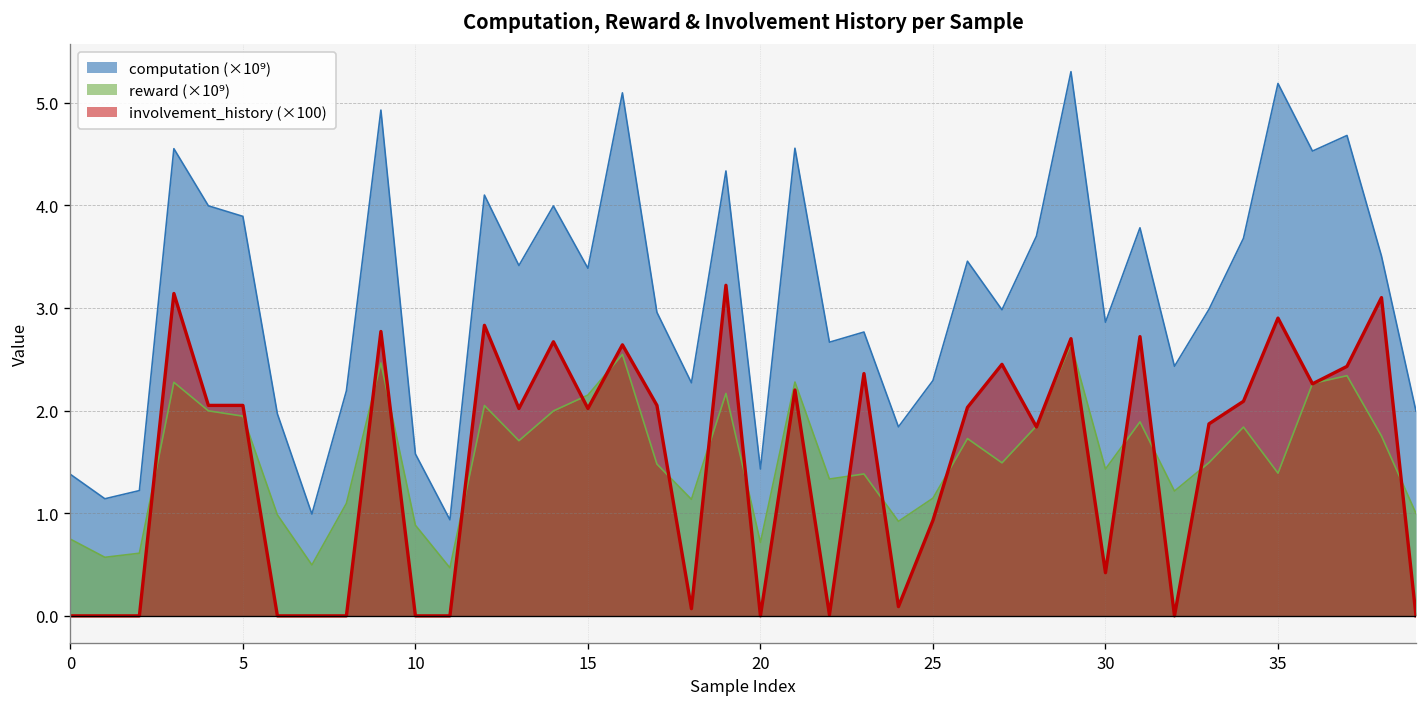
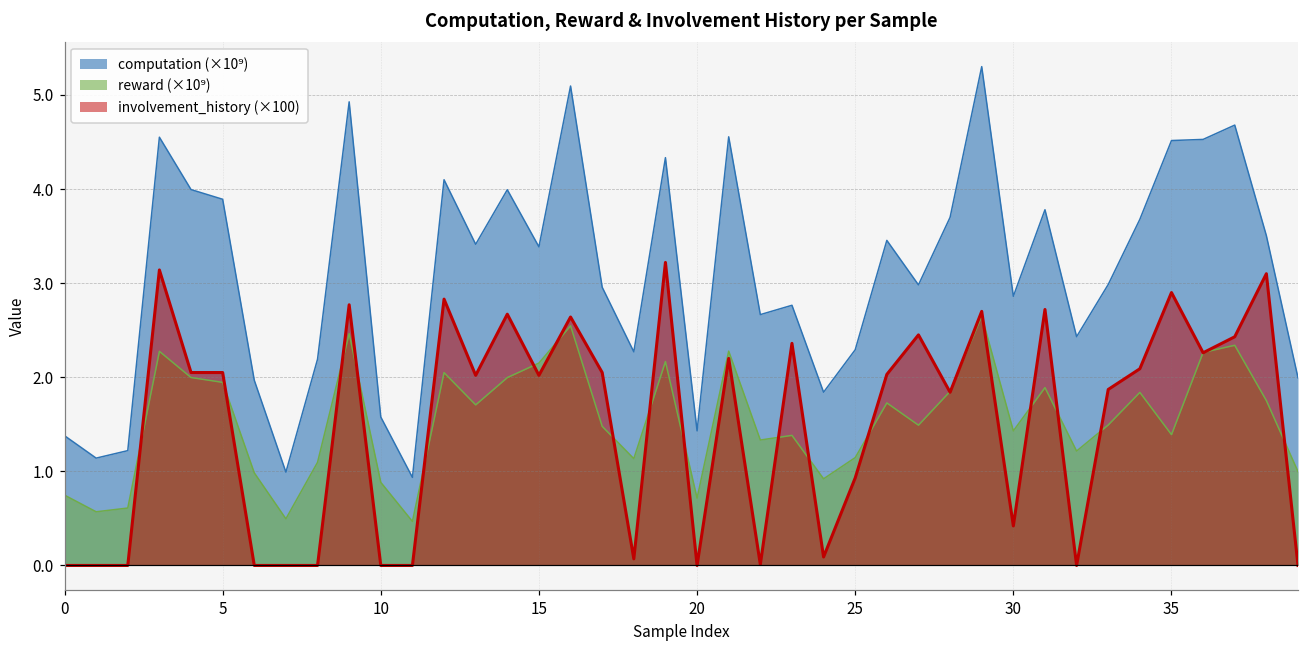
  {
    "computation (×10⁹)": {
      "0": 1.4,
      "5": 3.9,
      "10": 1.6,
      "15": 3.4,
      "20": 1.4,
      "25": 2.3,
      "30": 2.9,
-     "35": 5.2
+     "35": 4.5
    },
    "reward (×10⁹)": {
      "0": 0.7,
      "5": 1.9,
      "10": 0.9,
      "15": 2.2,
      "20": 0.7,
      "25": 1.1,
      "30": 1.4,
      "35": 1.4
    },
    "involvement_history (×100)": {
      "0": 0.0,
      "5": 2.1,
      "10": 0.0,
      "15": 2.0,
      "20": 0.0,
      "25": 0.9,
      "30": 0.4,
      "35": 2.9
    }
  }
